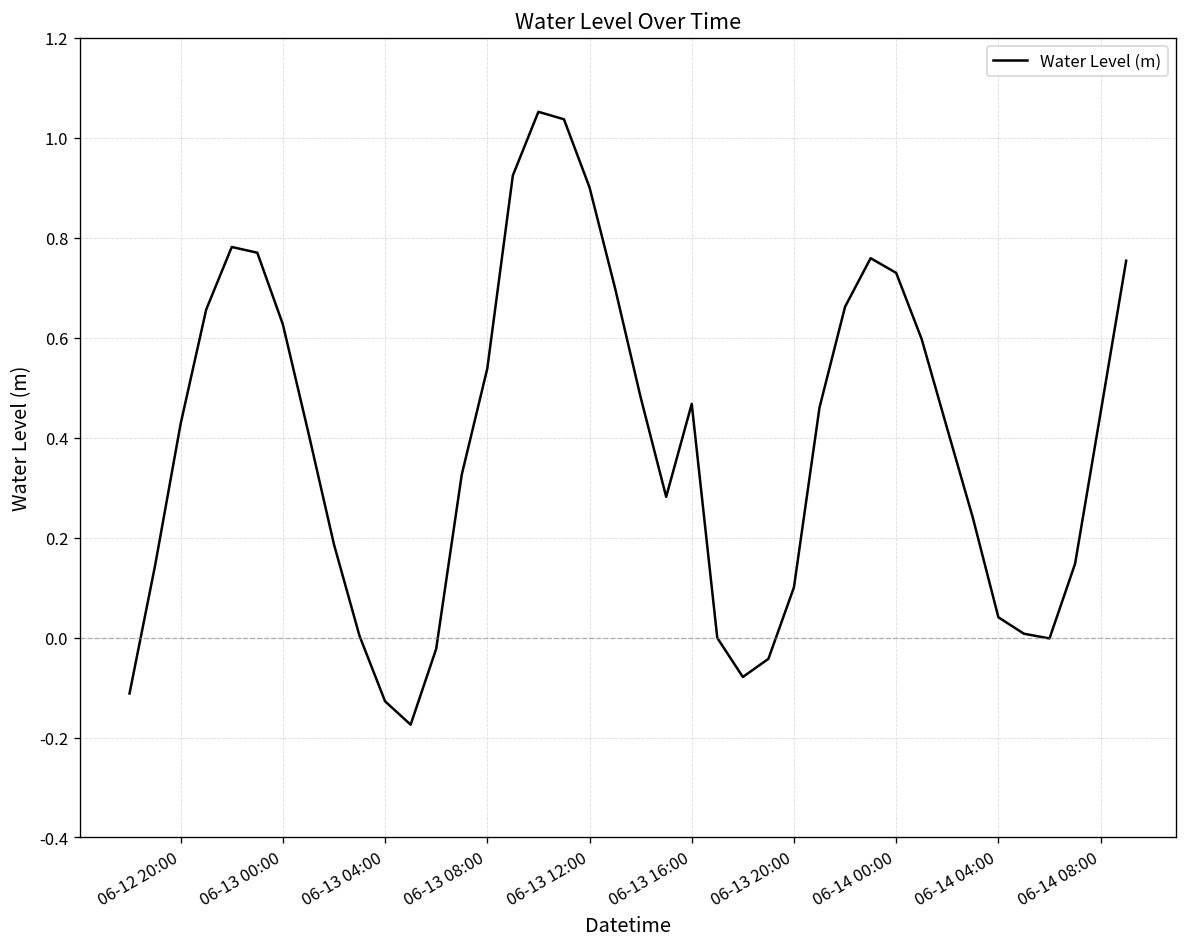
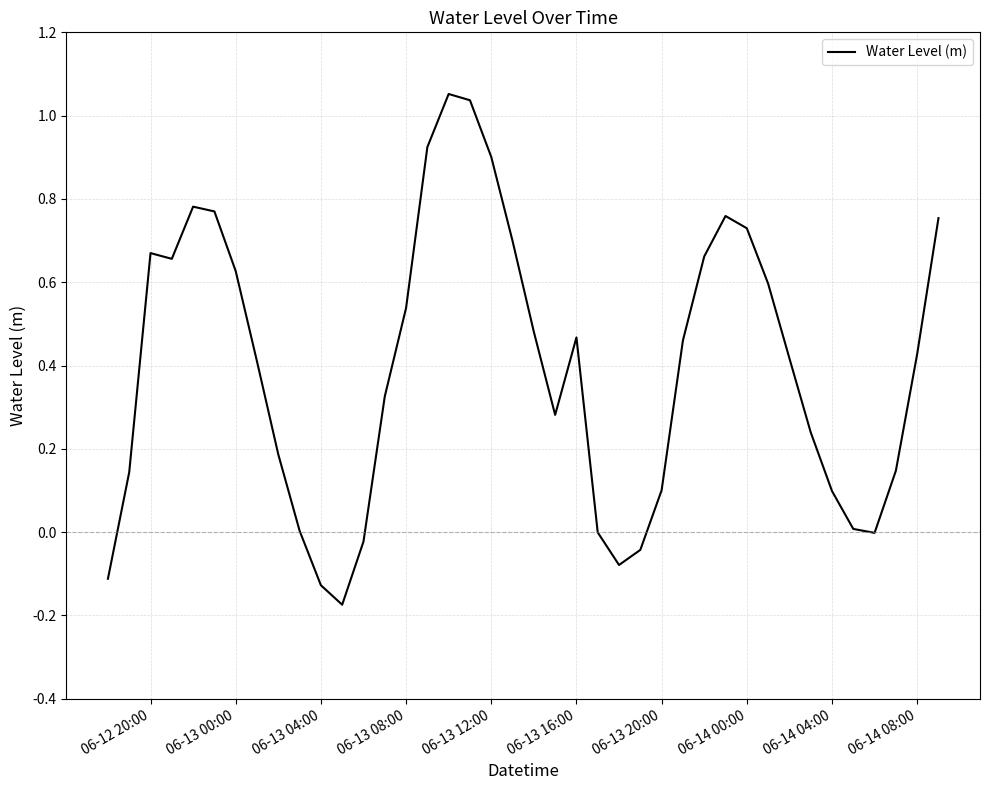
  {
-   "06-12 20:00": 0.43,
+   "06-12 20:00": 0.67,
    "06-13 00:00": 0.63,
    "06-13 04:00": -0.13,
    "06-13 08:00": 0.54,
    "06-13 12:00": 0.90,
    "06-13 16:00": 0.47,
    "06-13 20:00": 0.10,
    "06-14 00:00": 0.73,
-   "06-14 04:00": 0.04,
-   "06-14 08:00": 0.45
+   "06-14 04:00": 0.10,
+   "06-14 08:00": 0.43
  }
